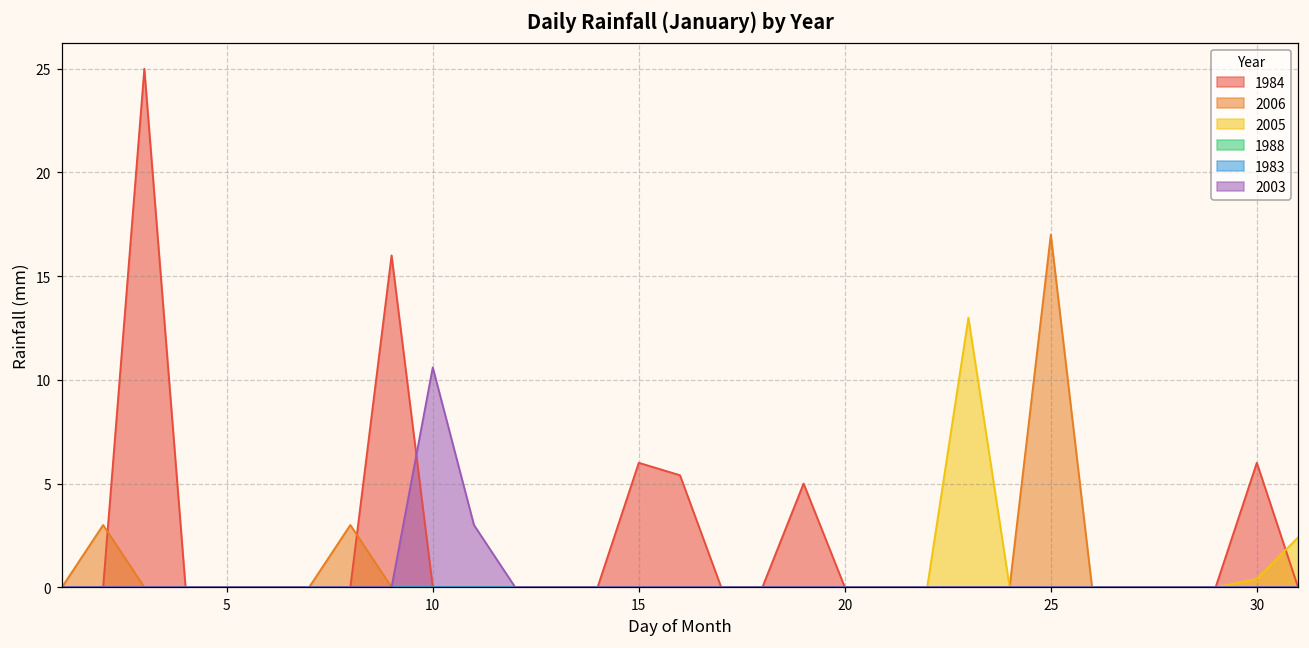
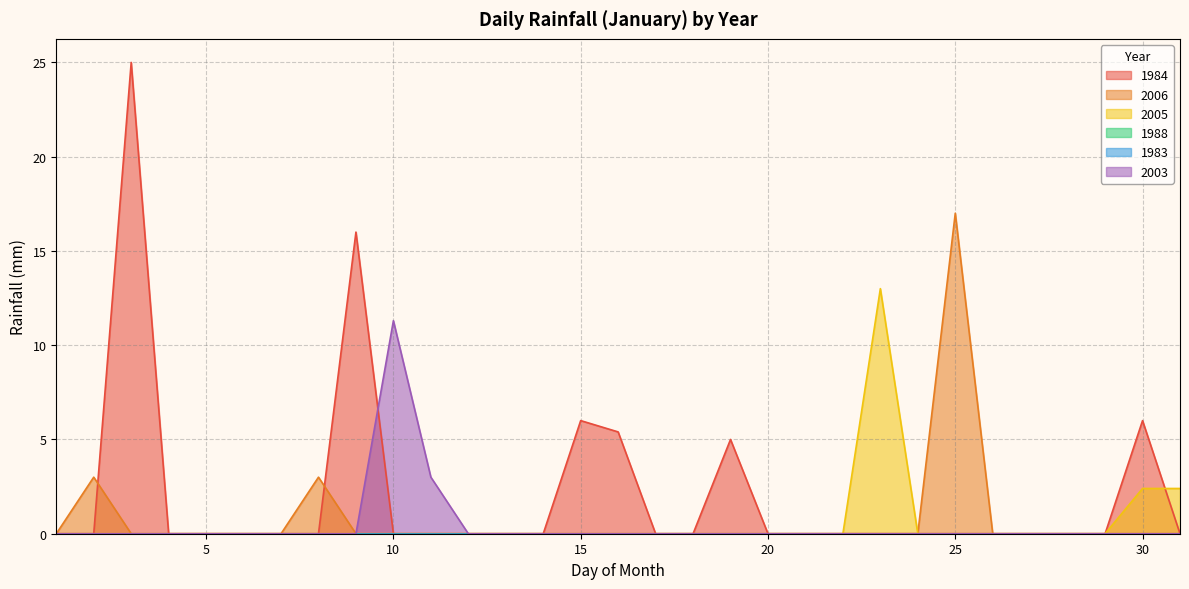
  {
    "2005": {
-     "30": 0.4
+     "30": 2.4
    },
    "2003": {
-     "10": 10.6
+     "10": 11.3
    }
  }
